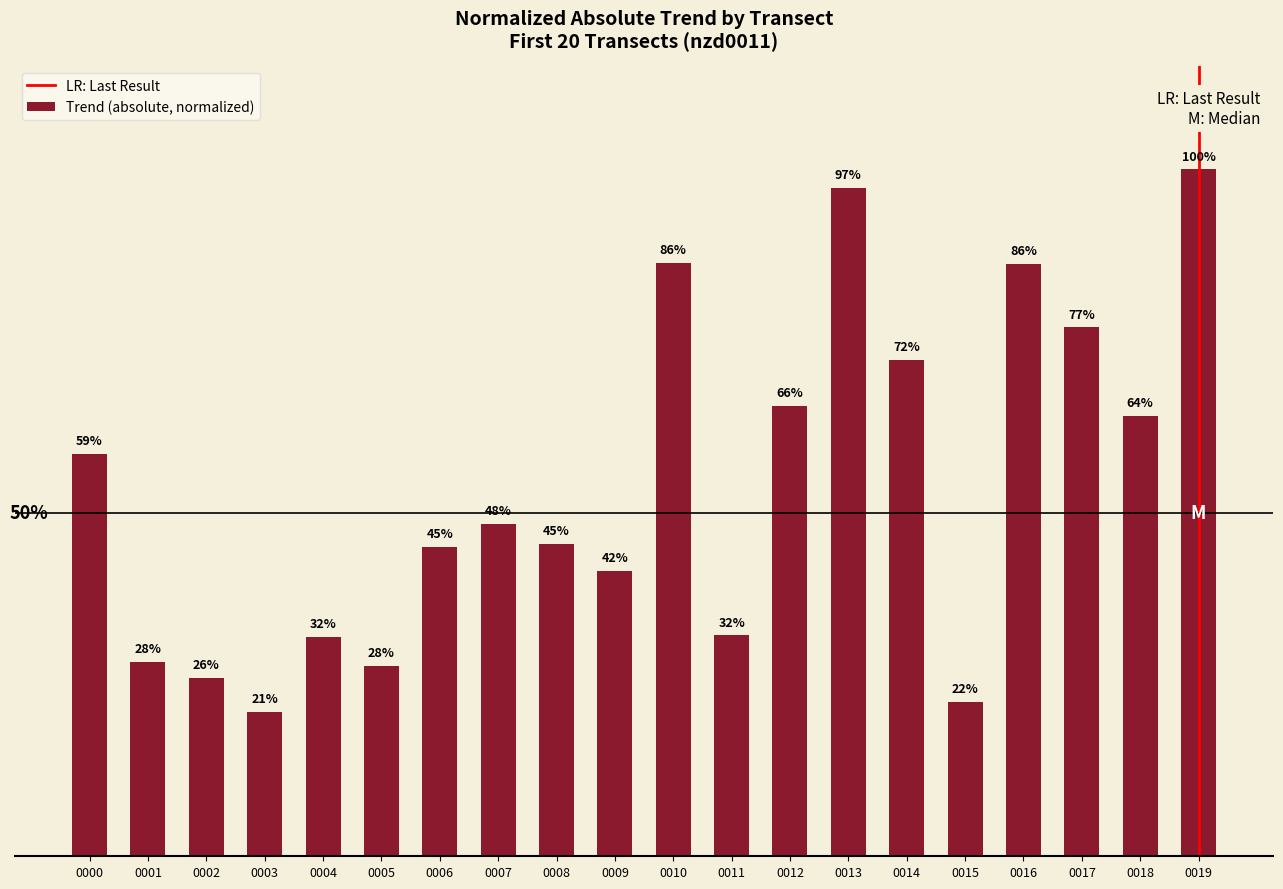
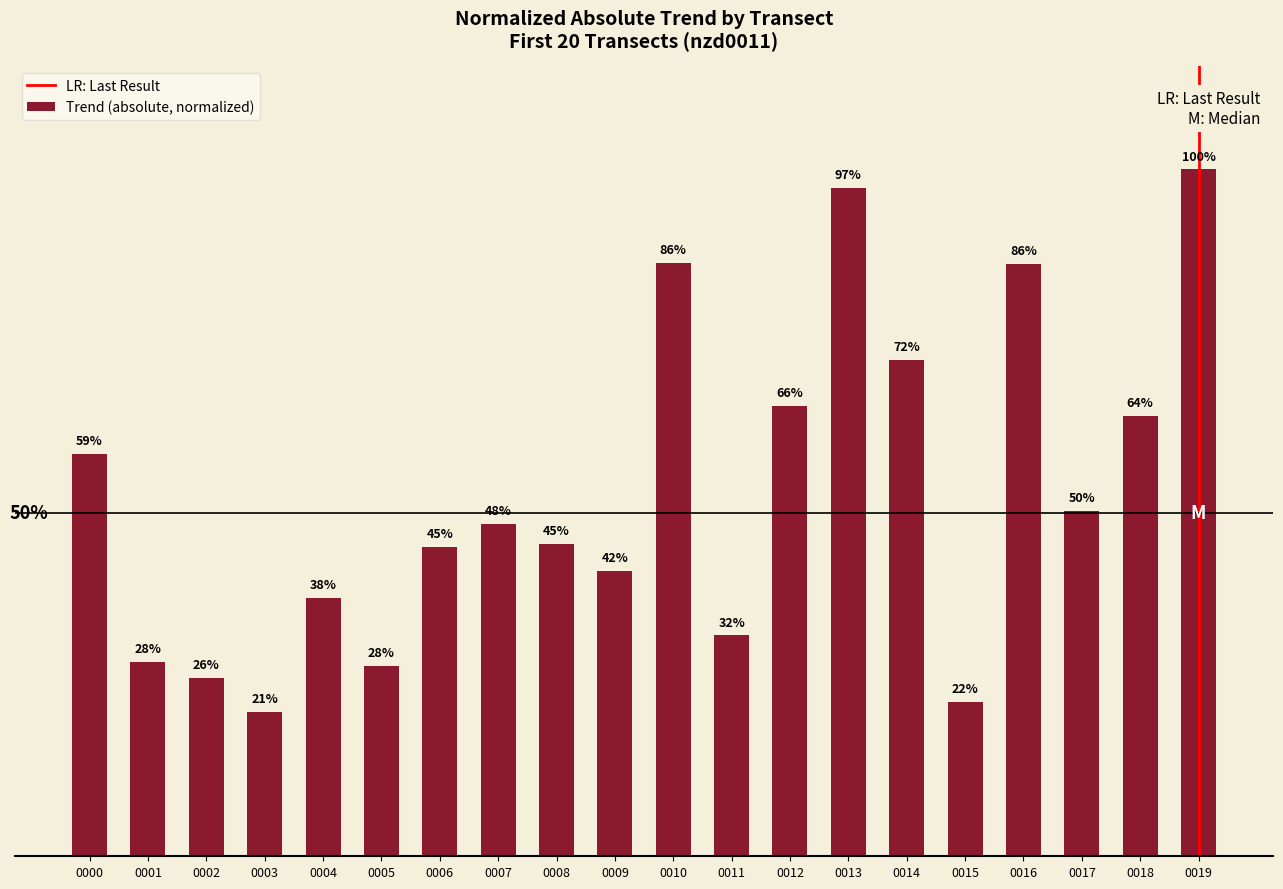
  {
    "0000": "59%",
    "0001": "28%",
    "0002": "26%",
    "0003": "21%",
-   "0004": "32%",
+   "0004": "38%",
    "0005": "28%",
    "0006": "45%",
    "0007": "48%",
    "0008": "45%",
    "0009": "42%",
    "0010": "86%",
    "0011": "32%",
    "0012": "66%",
    "0013": "97%",
    "0014": "72%",
    "0015": "22%",
    "0016": "86%",
-   "0017": "77%",
+   "0017": "50%",
    "0018": "64%",
    "0019": "100%"
  }
